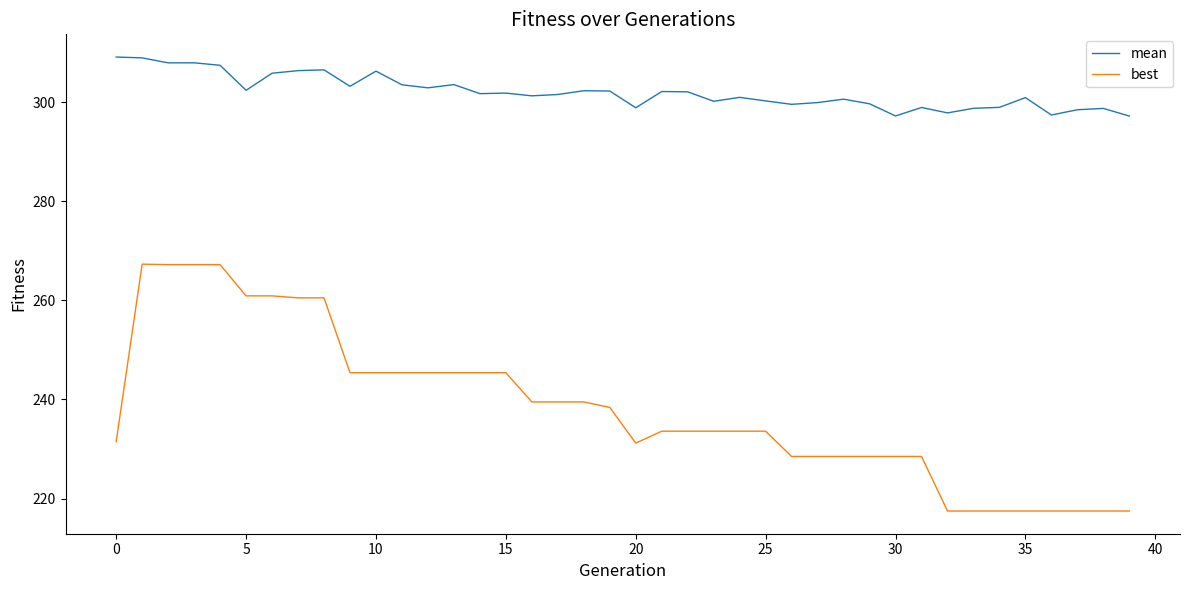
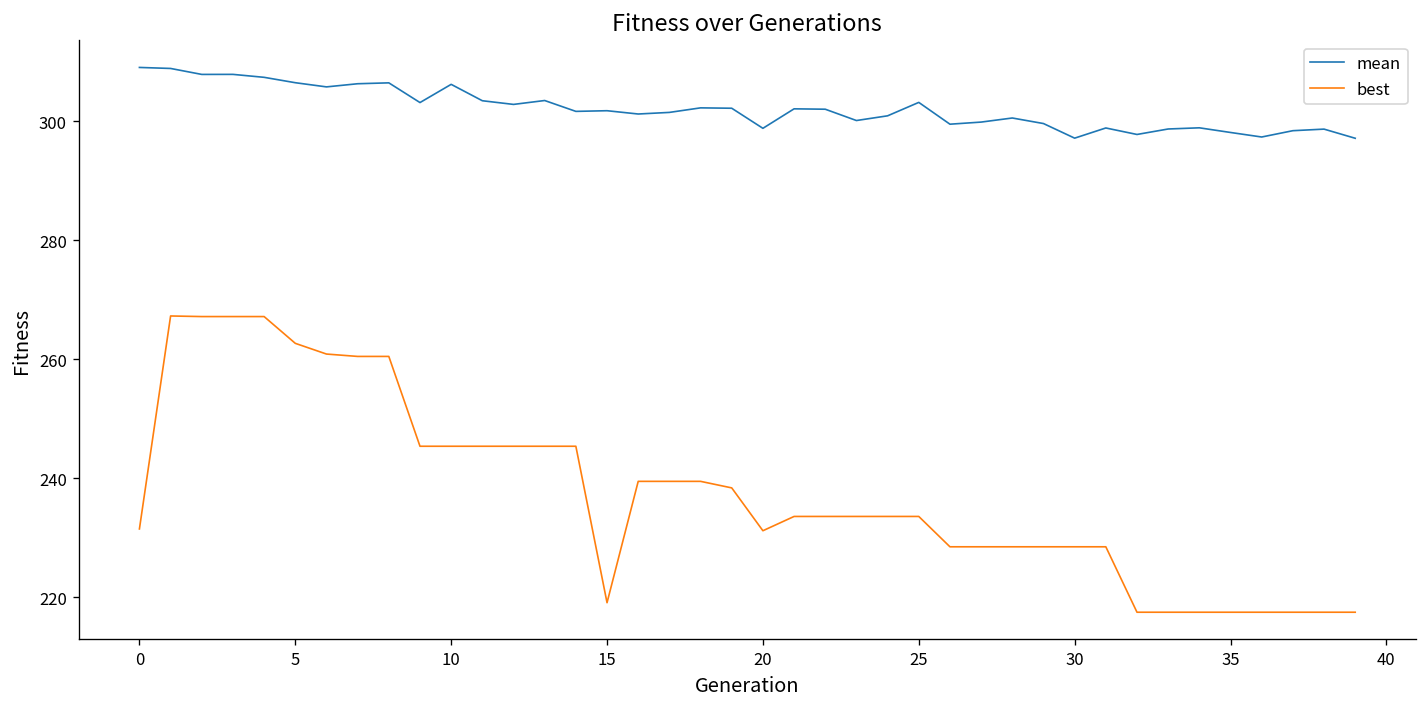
  {
    "mean": {
      "0": 309,
-     "5": 302,
+     "5": 307,
      "10": 306,
      "15": 302,
      "20": 299,
-     "25": 300,
+     "25": 303,
      "30": 297,
-     "35": 301
+     "35": 298
    },
    "best": {
      "0": 232,
-     "5": 261,
+     "5": 263,
      "10": 245,
-     "15": 245,
+     "15": 219,
      "20": 231,
      "25": 234,
      "30": 229,
      "35": 218
    }
  }
